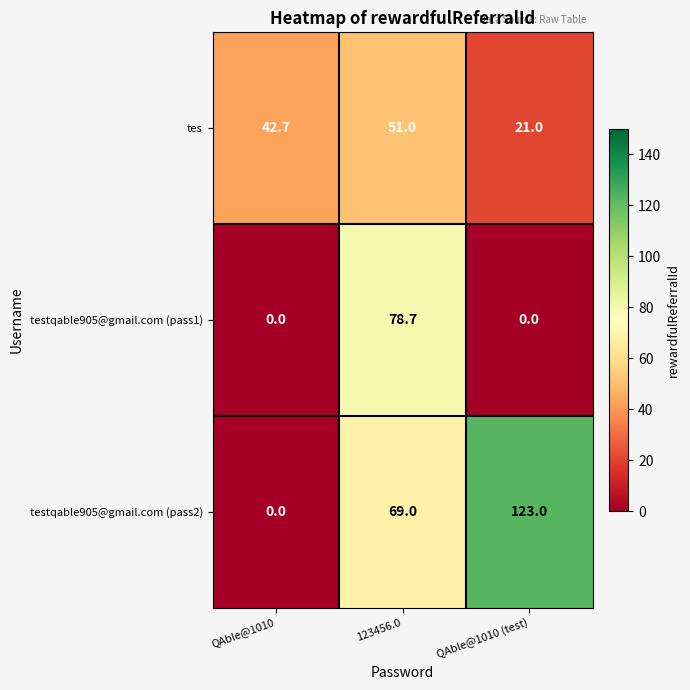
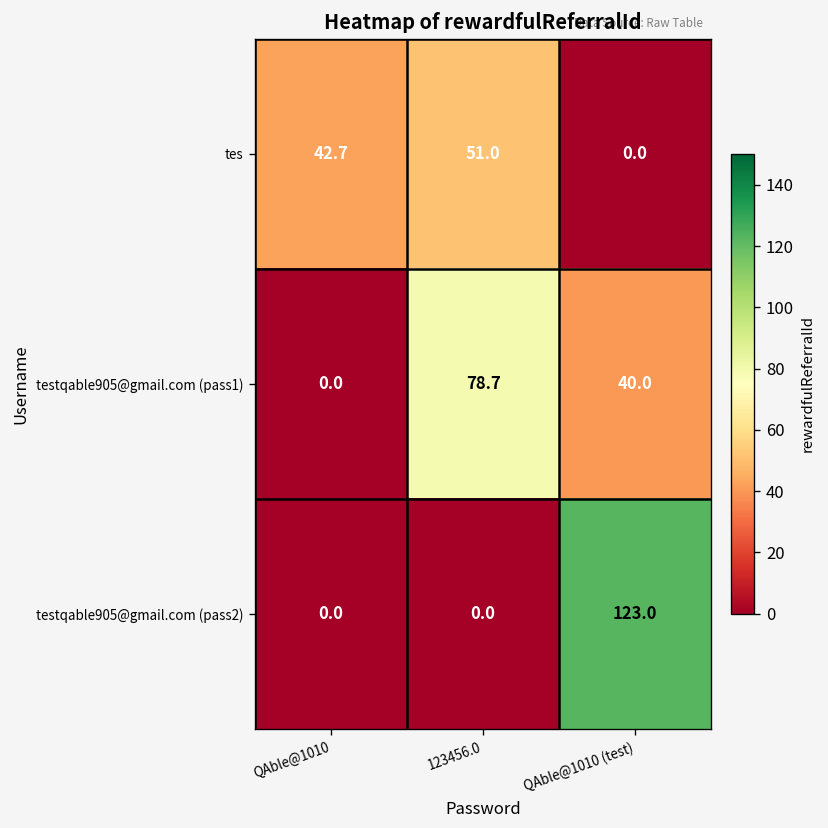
  {
    "tes": {
      "QAble@1010": 42.7,
      "123456.0": 51.0,
-     "QAble@1010 (test)": 21.0
+     "QAble@1010 (test)": 0.0
    },
    "testqable905@gmail.com (pass1)": {
      "QAble@1010": 0.0,
      "123456.0": 78.7,
-     "QAble@1010 (test)": 0.0
+     "QAble@1010 (test)": 40.0
    },
    "testqable905@gmail.com (pass2)": {
      "QAble@1010": 0.0,
-     "123456.0": 69.0,
+     "123456.0": 0.0,
      "QAble@1010 (test)": 123.0
    }
  }
